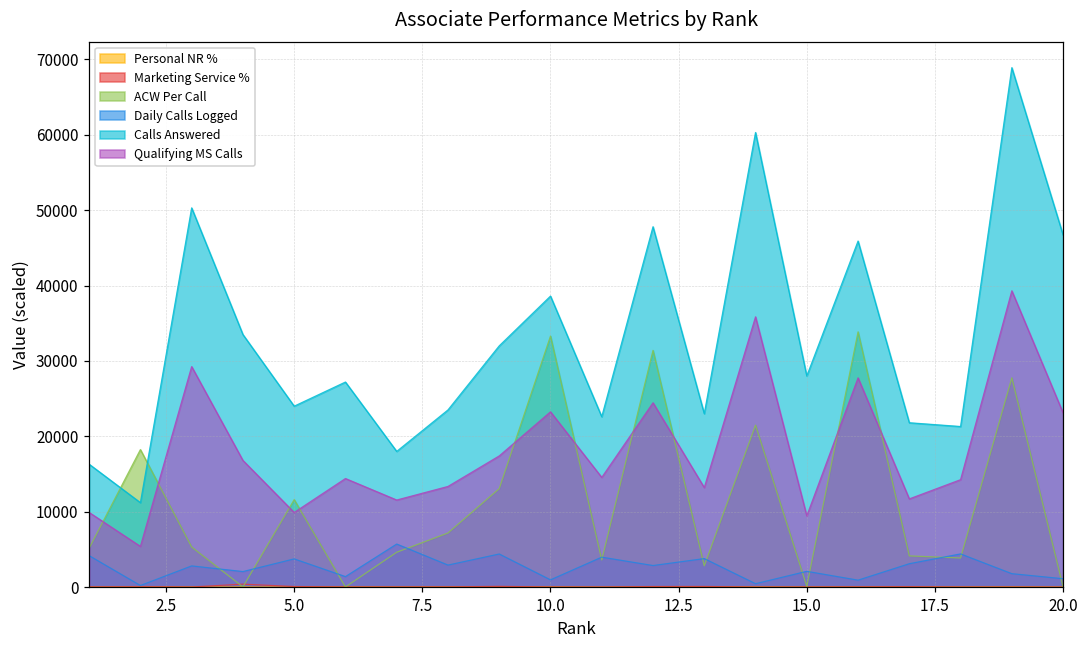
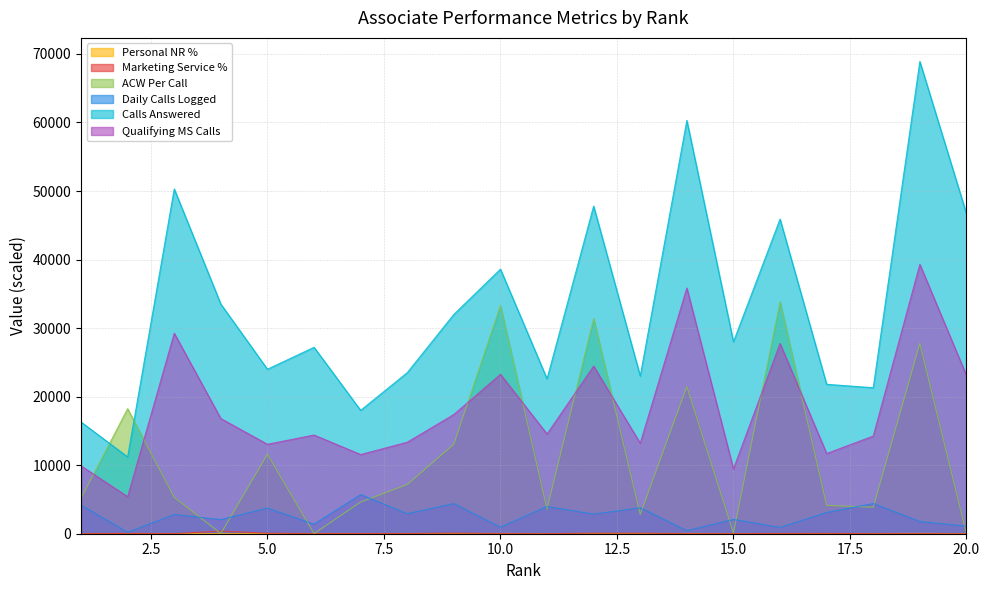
  {
    "ACW Per Call": {
      "5.0": 12000,
      "10.0": 33000
    },
    "Qualifying MS Calls": {
-     "5.0": 10000,
+     "5.0": 13000,
      "10.0": 23000,
      "15.0": 9000,
      "20.0": 23000
    }
  }
